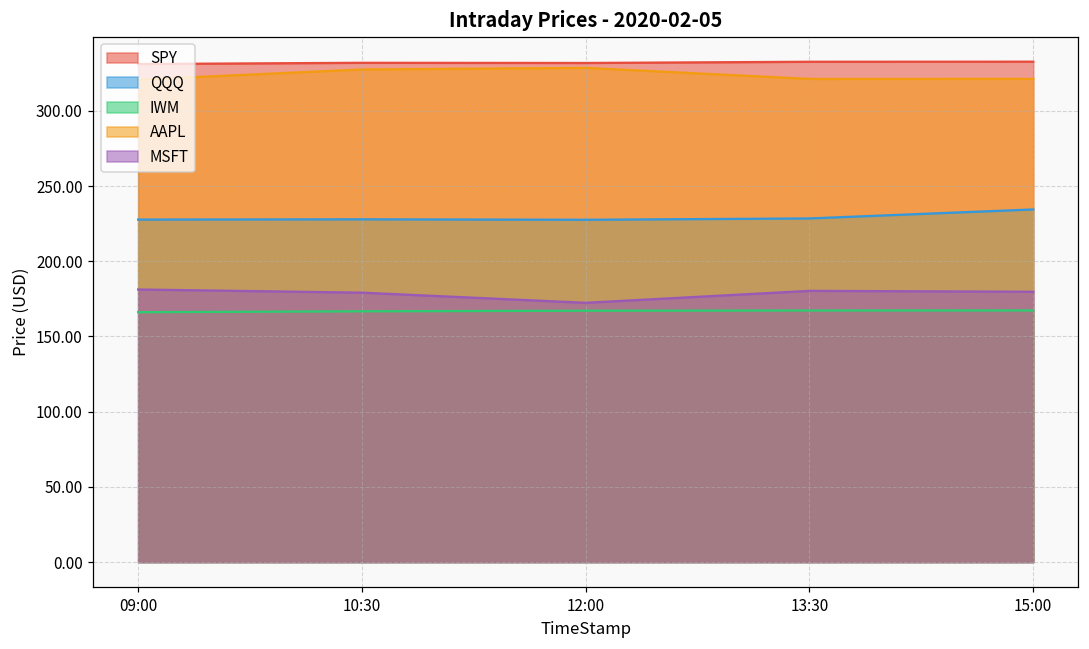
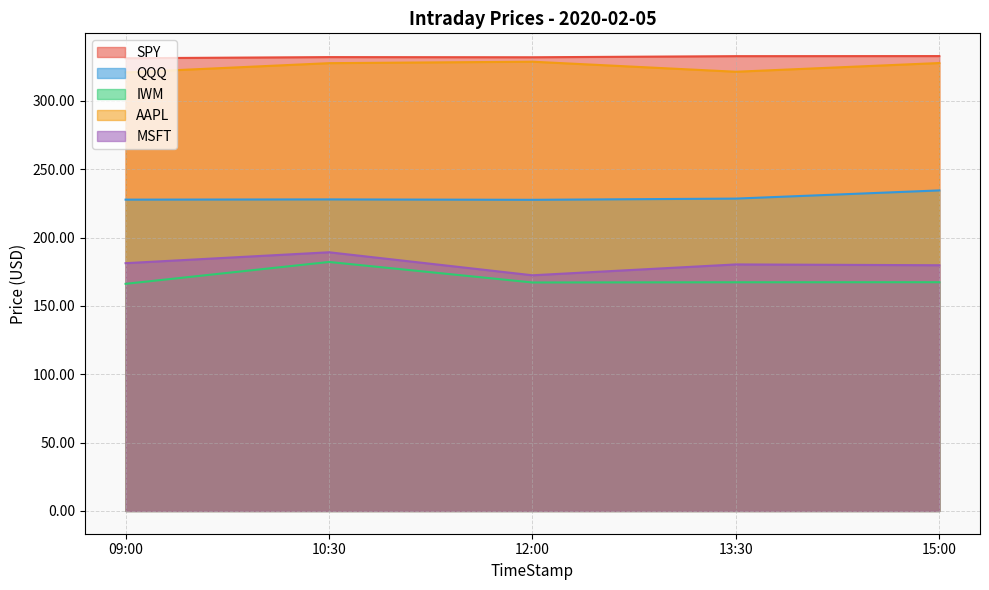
  {
    "SPY": {
      "10:30": 332,
      "12:00": 332,
      "13:30": 333,
      "15:00": 333
    },
    "QQQ": {
      "09:00": 228,
      "10:30": 228,
      "12:00": 228,
      "13:30": 228,
      "15:00": 234
    },
    "IWM": {
      "09:00": 166,
-     "10:30": 167,
+     "10:30": 182,
      "12:00": 167,
      "13:30": 167,
      "15:00": 167
    },
    "AAPL": {
      "10:30": 328,
      "12:00": 329,
      "13:30": 321,
-     "15:00": 321
+     "15:00": 328
    },
    "MSFT": {
      "09:00": 181,
-     "10:30": 179,
+     "10:30": 189,
      "12:00": 172,
      "13:30": 180,
      "15:00": 180
    }
  }
